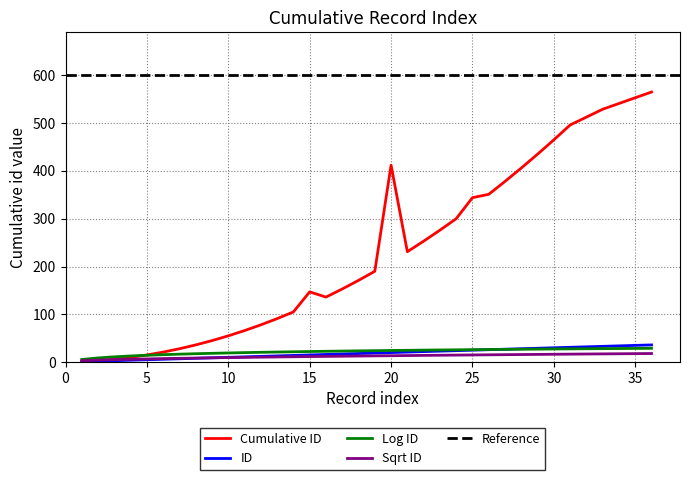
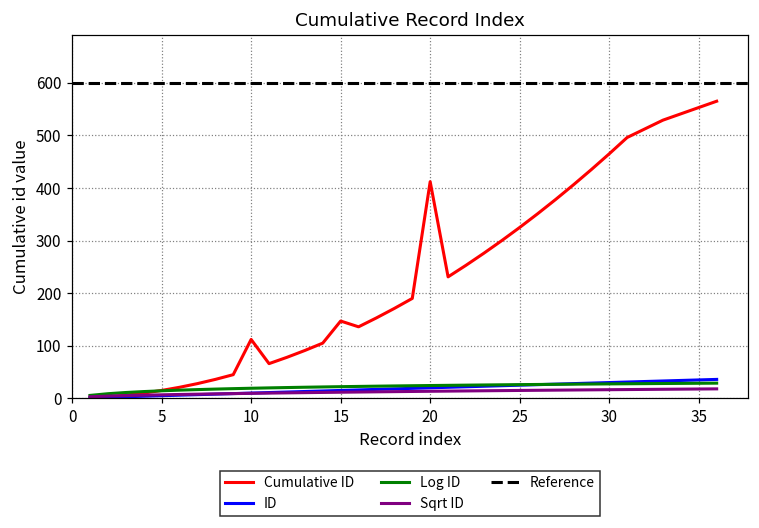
  {
    "Cumulative ID": {
-     "10": 60,
+     "10": 110,
      "15": 150,
      "20": 410,
-     "25": 340,
+     "25": 330,
      "30": 470
    },
    "Log ID": {
      "10": 20,
      "15": 20
    },
    "Sqrt ID": {
      "20": 10,
      "25": 20,
      "30": 20
    }
  }
